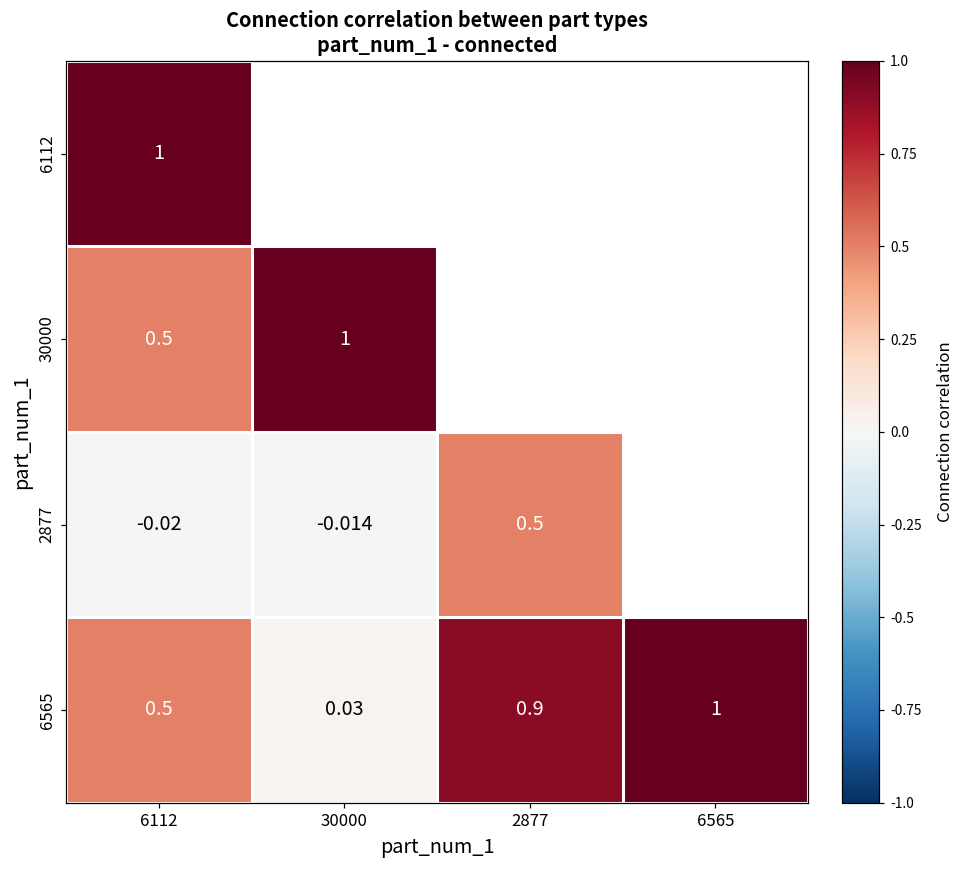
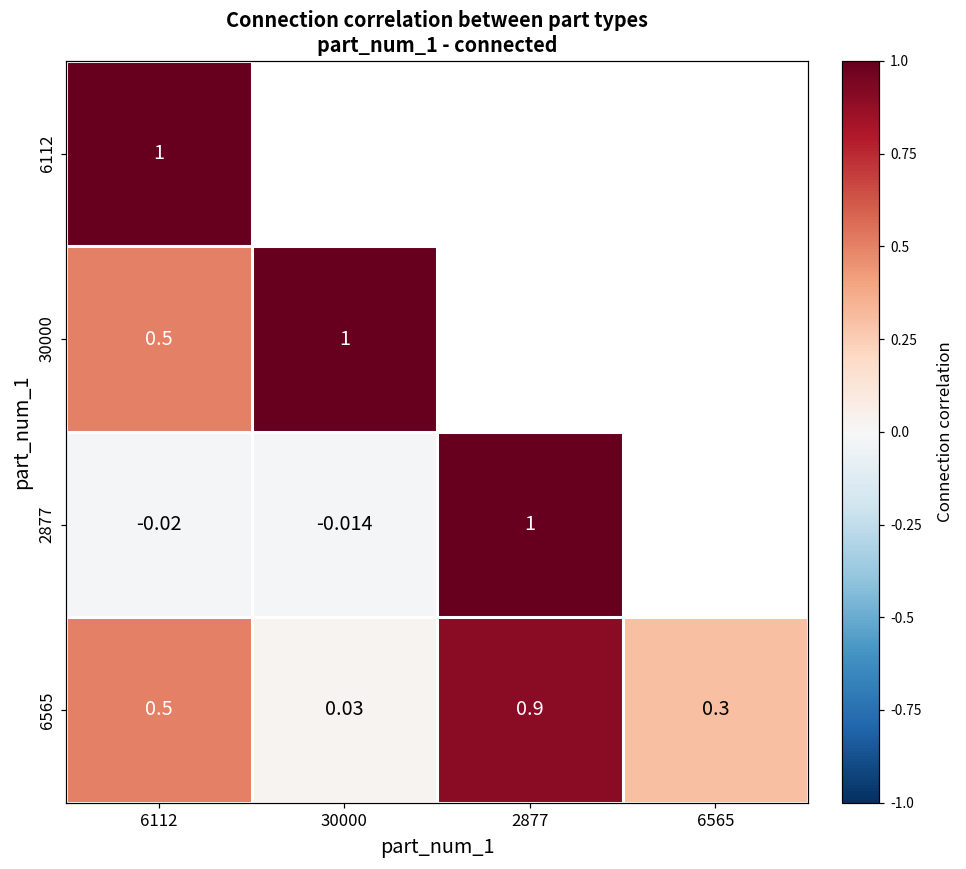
  {
    "6112": {
      "6112": 1
    },
    "30000": {
      "6112": 0.5,
      "30000": 1
    },
    "2877": {
      "6112": -0.02,
      "30000": -0.014,
-     "2877": 0.5
+     "2877": 1
    },
    "6565": {
      "6112": 0.5,
      "30000": 0.03,
      "2877": 0.9,
-     "6565": 1
+     "6565": 0.3
    }
  }
